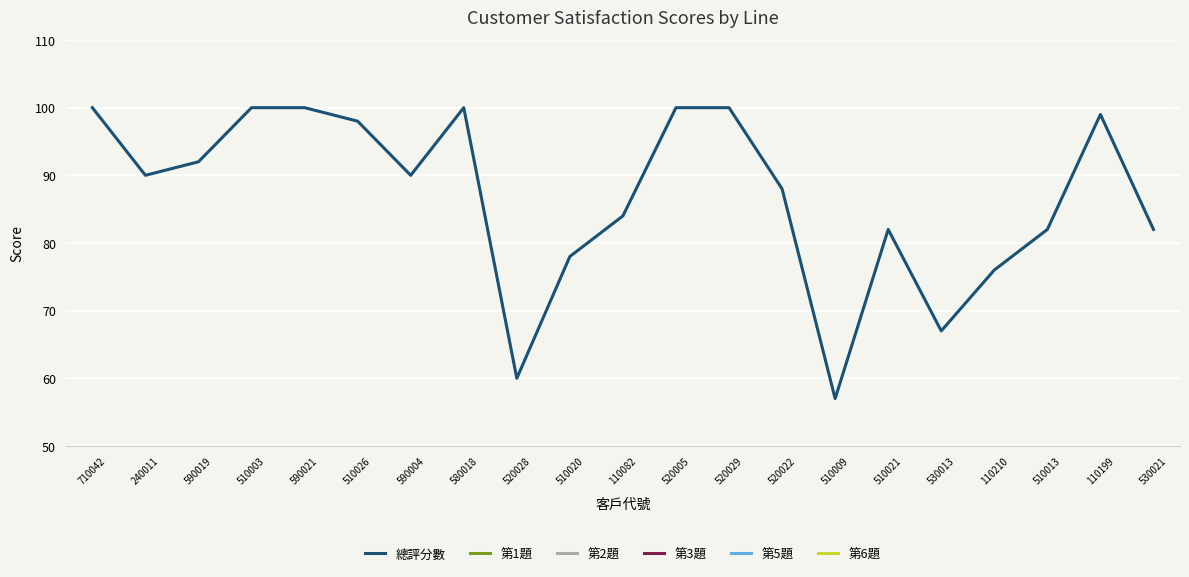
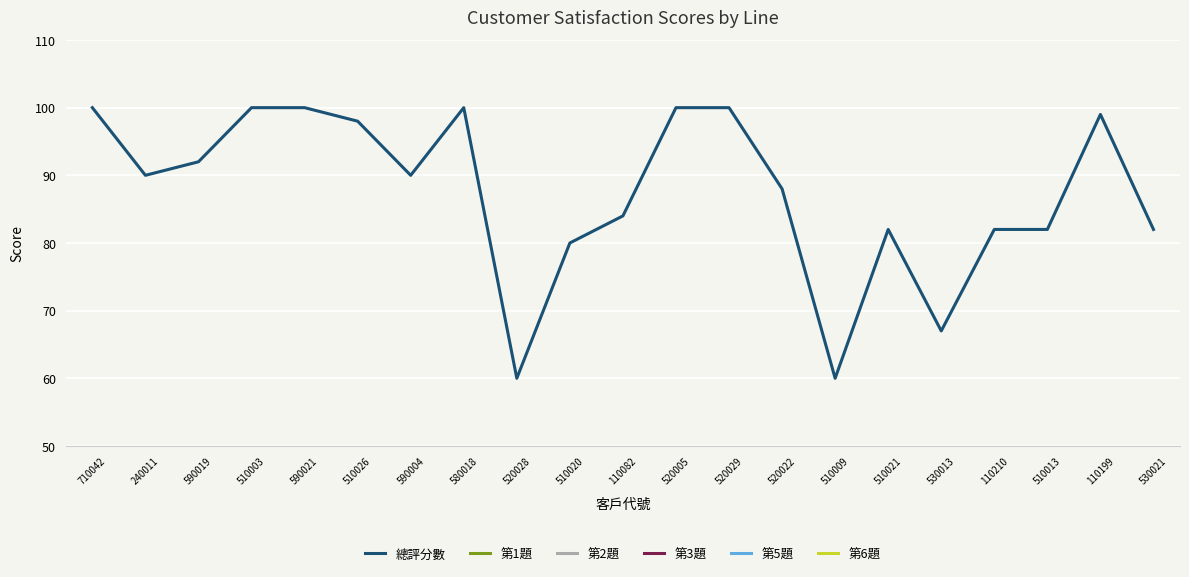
  {
    "總評分數": {
      "710042": 100,
      "240011": 90,
      "590019": 92,
      "510003": 100,
      "590021": 100,
      "510026": 98,
      "590004": 90,
      "580018": 100,
      "520028": 60,
-     "510020": 78,
+     "510020": 80,
      "110082": 84,
      "520005": 100,
      "520029": 100,
      "520022": 88,
-     "510009": 57,
+     "510009": 60,
      "510021": 82,
      "530013": 67,
-     "110210": 76,
+     "110210": 82,
      "510013": 82,
      "110199": 99,
      "530021": 82
    }
  }
